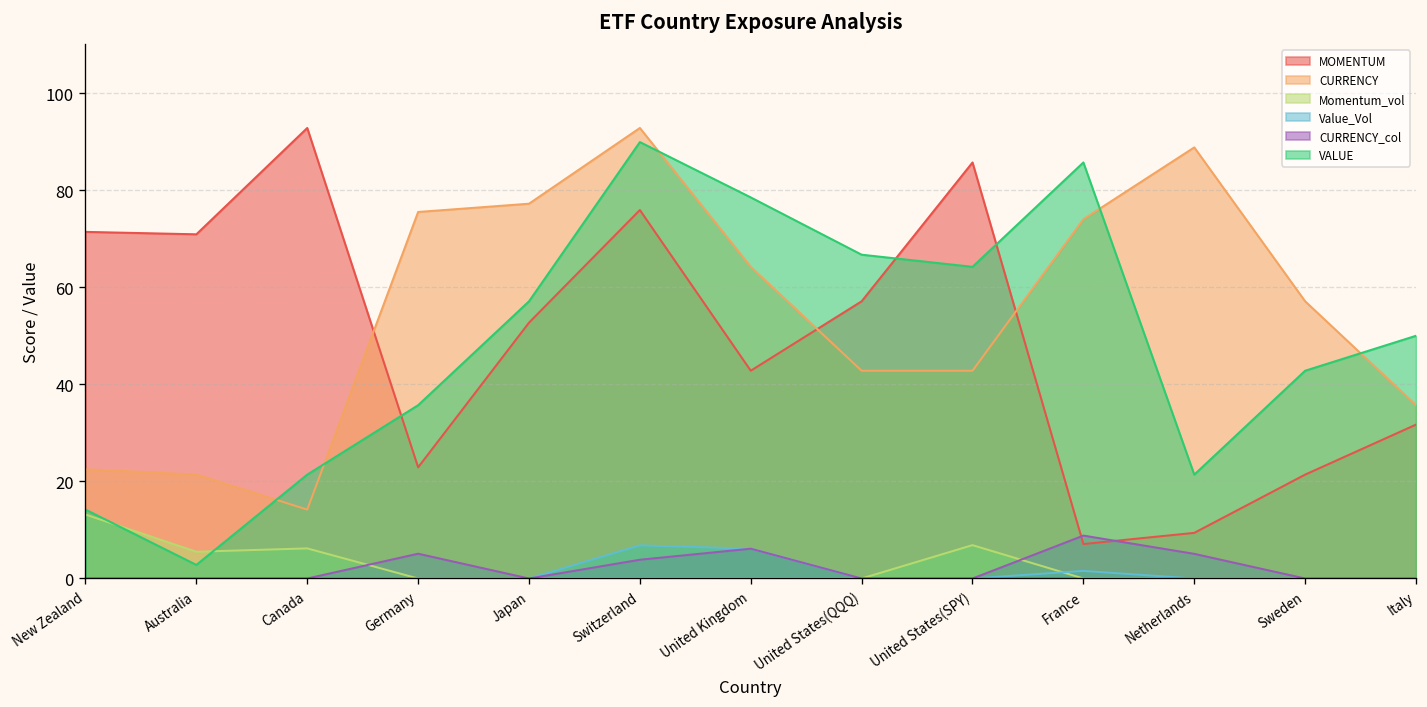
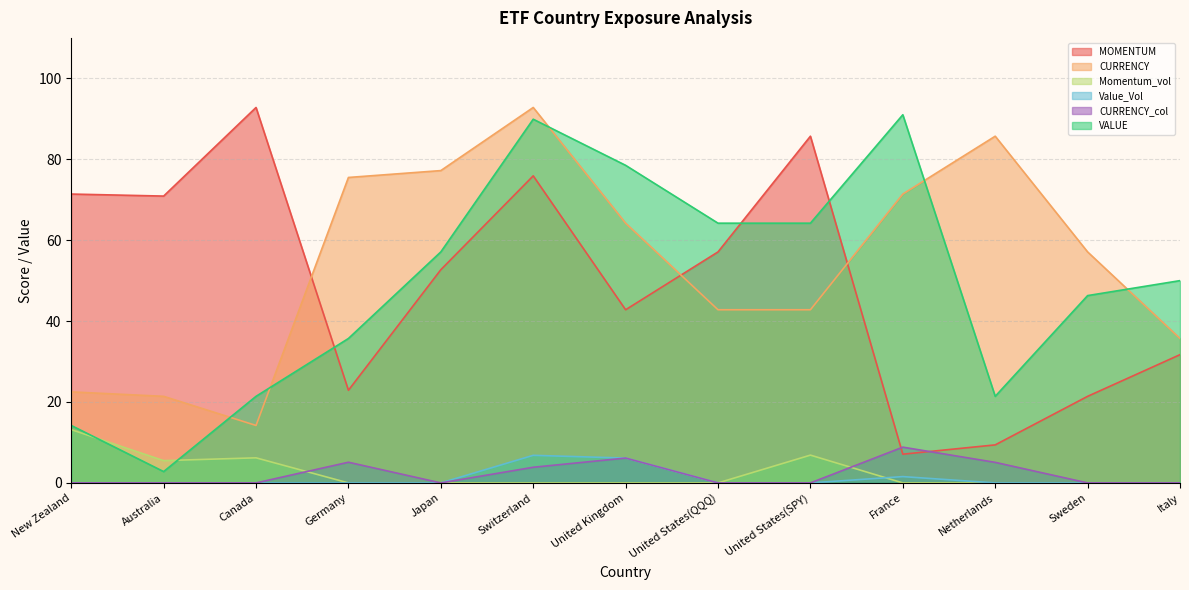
  {
    "MOMENTUM": {
      "New Zealand": 71,
      "Australia": 71,
      "Canada": 93,
      "Germany": 23,
      "Japan": 53,
      "Switzerland": 76,
      "United Kingdom": 43,
      "United States(QQQ)": 57,
      "United States(SPY)": 86,
      "France": 7,
      "Netherlands": 9,
      "Sweden": 21,
      "Italy": 32
    },
    "CURRENCY": {
      "New Zealand": 23,
      "Australia": 21,
      "Canada": 14,
      "Germany": 76,
      "Japan": 77,
      "Switzerland": 93,
      "United Kingdom": 64,
      "United States(QQQ)": 43,
      "United States(SPY)": 43,
-     "France": 74,
-     "Netherlands": 89,
+     "France": 71,
+     "Netherlands": 86,
      "Sweden": 57,
      "Italy": 36
    },
    "Momentum_vol": {
      "New Zealand": 13,
      "Australia": 6,
      "Canada": 6,
      "Switzerland": 0,
      "United Kingdom": 0,
      "United States(SPY)": 7,
      "France": 0
    },
    "Value_Vol": {
      "Switzerland": 7,
      "France": 2
    },
    "CURRENCY_col": {
      "Germany": 5,
      "Switzerland": 4,
      "France": 9,
      "Netherlands": 5
    },
    "VALUE": {
      "New Zealand": 14,
      "Australia": 3,
      "Canada": 21,
      "Germany": 36,
      "Japan": 57,
      "Switzerland": 90,
      "United Kingdom": 79,
-     "United States(QQQ)": 67,
+     "United States(QQQ)": 64,
      "United States(SPY)": 64,
-     "France": 86,
+     "France": 91,
      "Netherlands": 21,
-     "Sweden": 43,
+     "Sweden": 46,
      "Italy": 50
    }
  }
